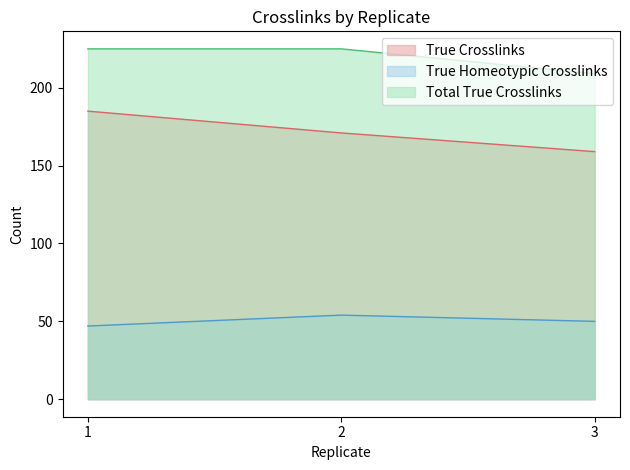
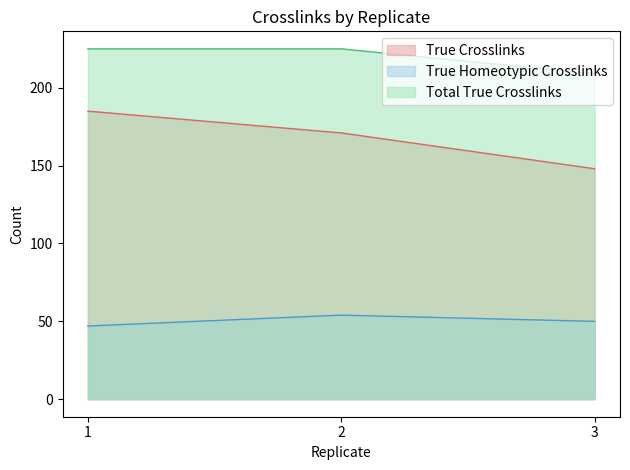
  {
    "True Crosslinks": {
      "1": 185,
      "2": 171,
-     "3": 159
+     "3": 148
    }
  }
